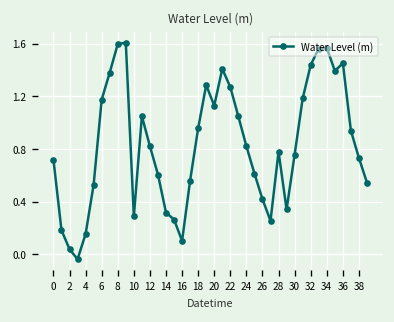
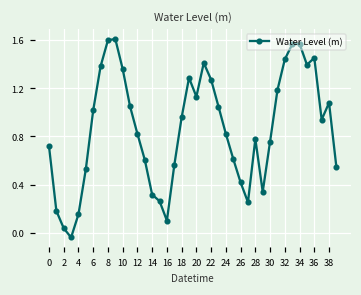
  {
    "0": 0.72,
    "2": 0.04,
    "4": 0.15,
-   "6": 1.18,
+   "6": 1.02,
    "8": 1.60,
-   "10": 0.29,
+   "10": 1.36,
    "12": 0.82,
    "14": 0.32,
    "16": 0.10,
    "18": 0.96,
    "20": 1.13,
    "22": 1.27,
    "24": 0.82,
    "26": 0.42,
    "28": 0.78,
    "30": 0.76,
    "32": 1.44,
    "36": 1.45,
-   "38": 0.73
+   "38": 1.08
  }
